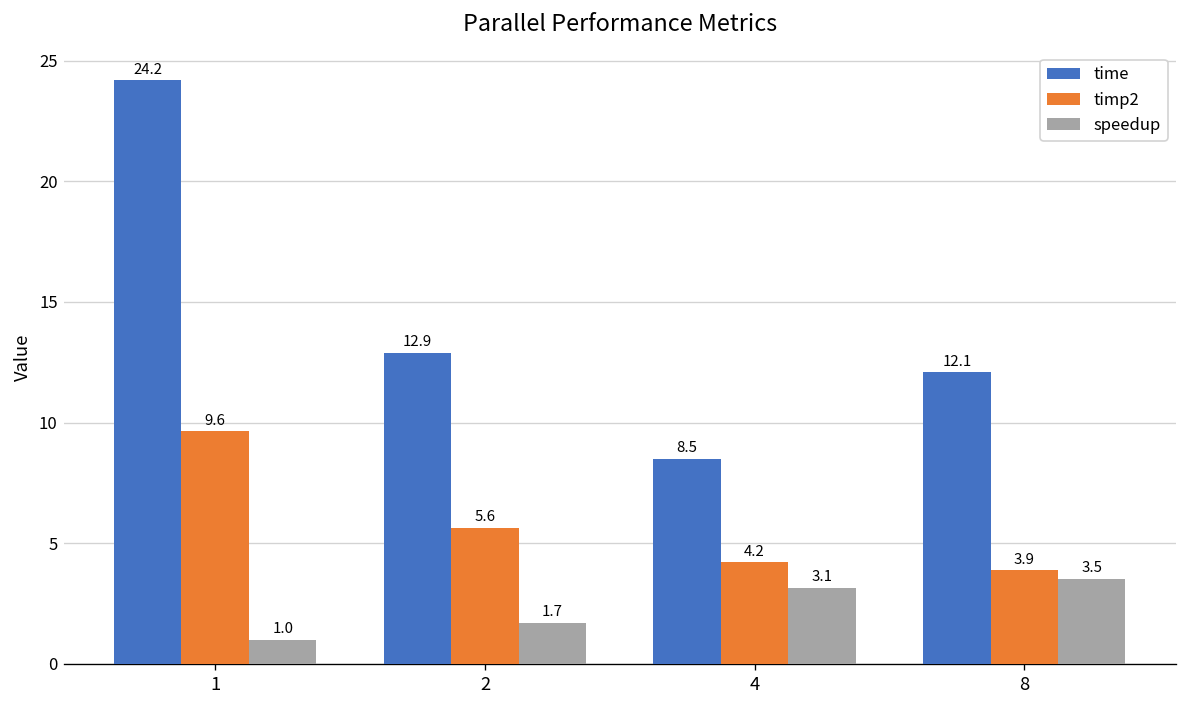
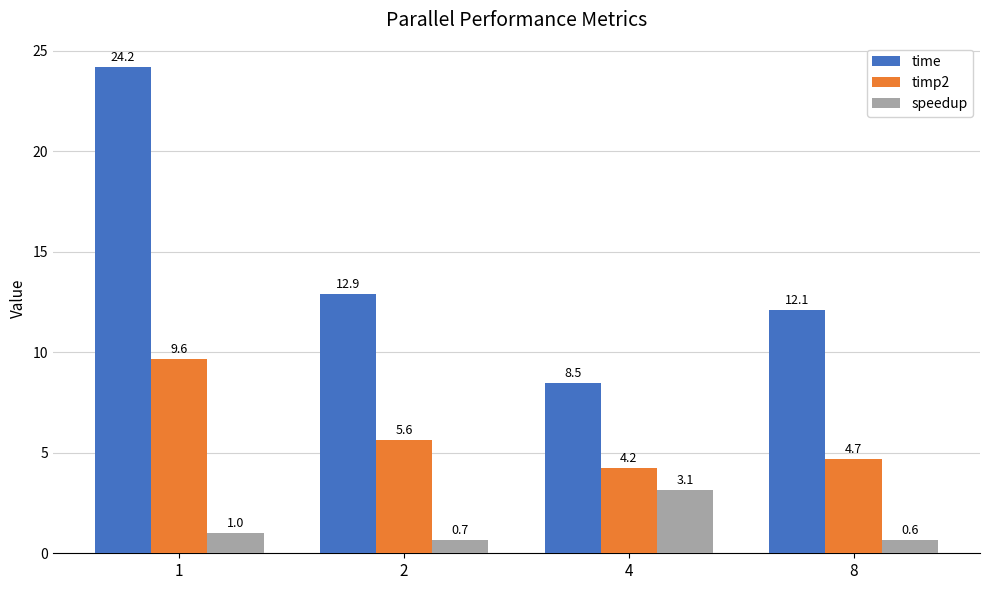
  {
    "time": {
      "1": 24.2,
      "2": 12.9,
      "4": 8.5,
      "8": 12.1
    },
    "timp2": {
      "1": 9.6,
      "2": 5.6,
      "4": 4.2,
-     "8": 3.9
+     "8": 4.7
    },
    "speedup": {
      "1": 1.0,
-     "2": 1.7,
+     "2": 0.7,
      "4": 3.1,
-     "8": 3.5
+     "8": 0.6
    }
  }
